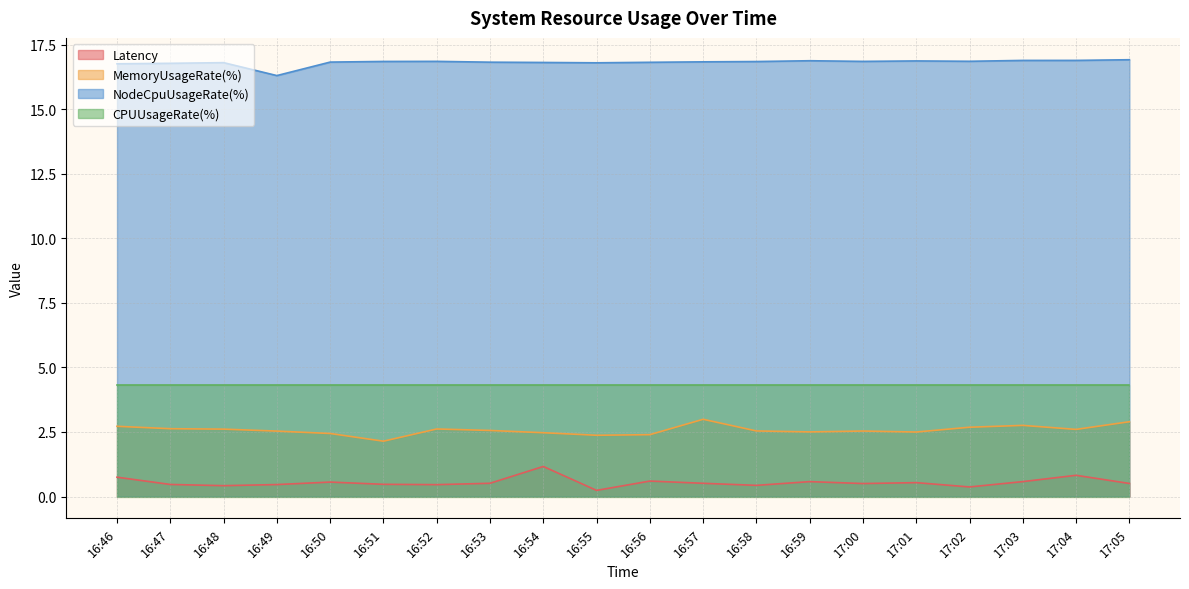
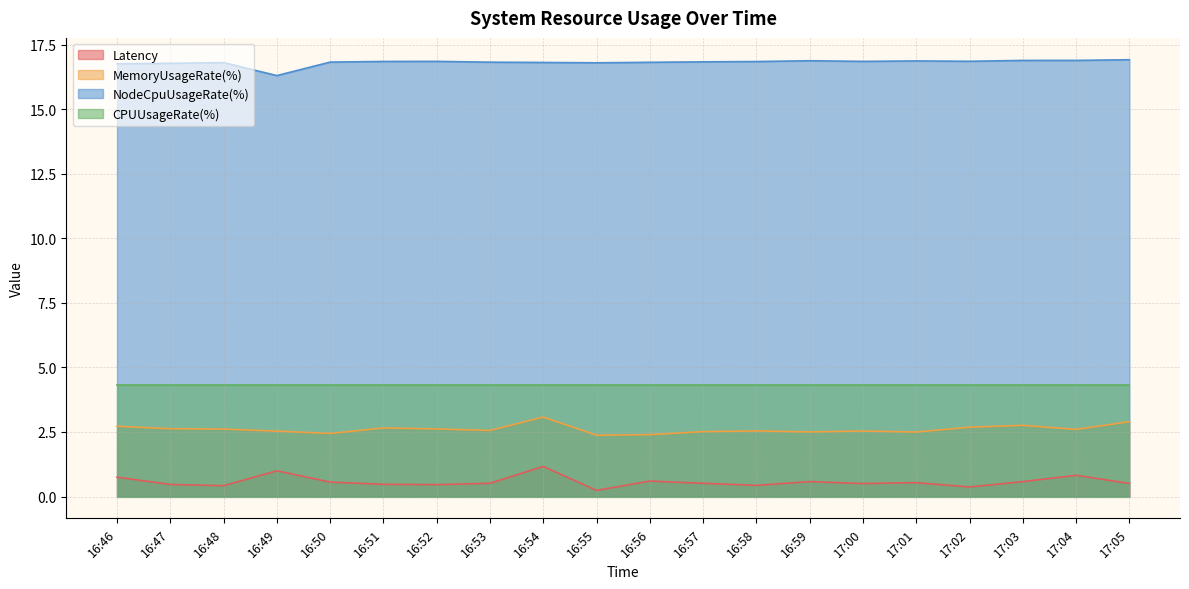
  {
    "Latency": {
      "16:46": 0.7,
      "16:47": 0.5,
      "16:48": 0.4,
-     "16:49": 0.5,
+     "16:49": 1.0,
      "16:50": 0.6,
      "16:51": 0.5,
      "16:52": 0.5,
      "16:53": 0.5,
      "16:54": 1.2,
      "16:55": 0.2,
      "16:56": 0.6,
      "16:57": 0.5,
      "16:58": 0.4,
      "16:59": 0.6,
      "17:00": 0.5,
      "17:01": 0.5,
      "17:02": 0.4,
      "17:03": 0.6,
      "17:04": 0.8,
      "17:05": 0.5
    },
    "MemoryUsageRate(%)": {
      "16:46": 2.7,
      "16:47": 2.6,
      "16:48": 2.6,
      "16:49": 2.5,
      "16:50": 2.4,
-     "16:51": 2.1,
+     "16:51": 2.7,
      "16:52": 2.6,
      "16:53": 2.6,
-     "16:54": 2.5,
+     "16:54": 3.1,
      "16:55": 2.4,
      "16:56": 2.4,
-     "16:57": 3.0,
+     "16:57": 2.5,
      "16:58": 2.5,
      "16:59": 2.5,
      "17:00": 2.5,
      "17:01": 2.5,
      "17:02": 2.7,
      "17:03": 2.8,
      "17:04": 2.6,
      "17:05": 2.9
    },
    "NodeCpuUsageRate(%)": {
      "16:49": 16.3,
      "16:50": 16.8,
      "16:51": 16.9,
      "16:52": 16.9,
      "16:53": 16.8,
      "16:54": 16.8,
      "16:55": 16.8,
      "16:56": 16.8,
      "16:57": 16.8,
      "16:58": 16.8,
      "16:59": 16.9,
      "17:00": 16.9,
      "17:01": 16.9,
      "17:02": 16.9,
      "17:03": 16.9,
      "17:04": 16.9,
      "17:05": 16.9
    },
    "CPUUsageRate(%)": {
      "16:46": 4.3,
      "16:47": 4.3,
      "16:48": 4.3,
      "16:49": 4.3,
      "16:50": 4.3,
      "16:51": 4.3,
      "16:52": 4.3,
      "16:53": 4.3,
      "16:54": 4.3,
      "16:55": 4.3,
      "16:56": 4.3,
      "16:57": 4.3,
      "16:58": 4.3,
      "16:59": 4.3,
      "17:00": 4.3,
      "17:01": 4.3,
      "17:02": 4.3,
      "17:03": 4.3,
      "17:04": 4.3,
      "17:05": 4.3
    }
  }
